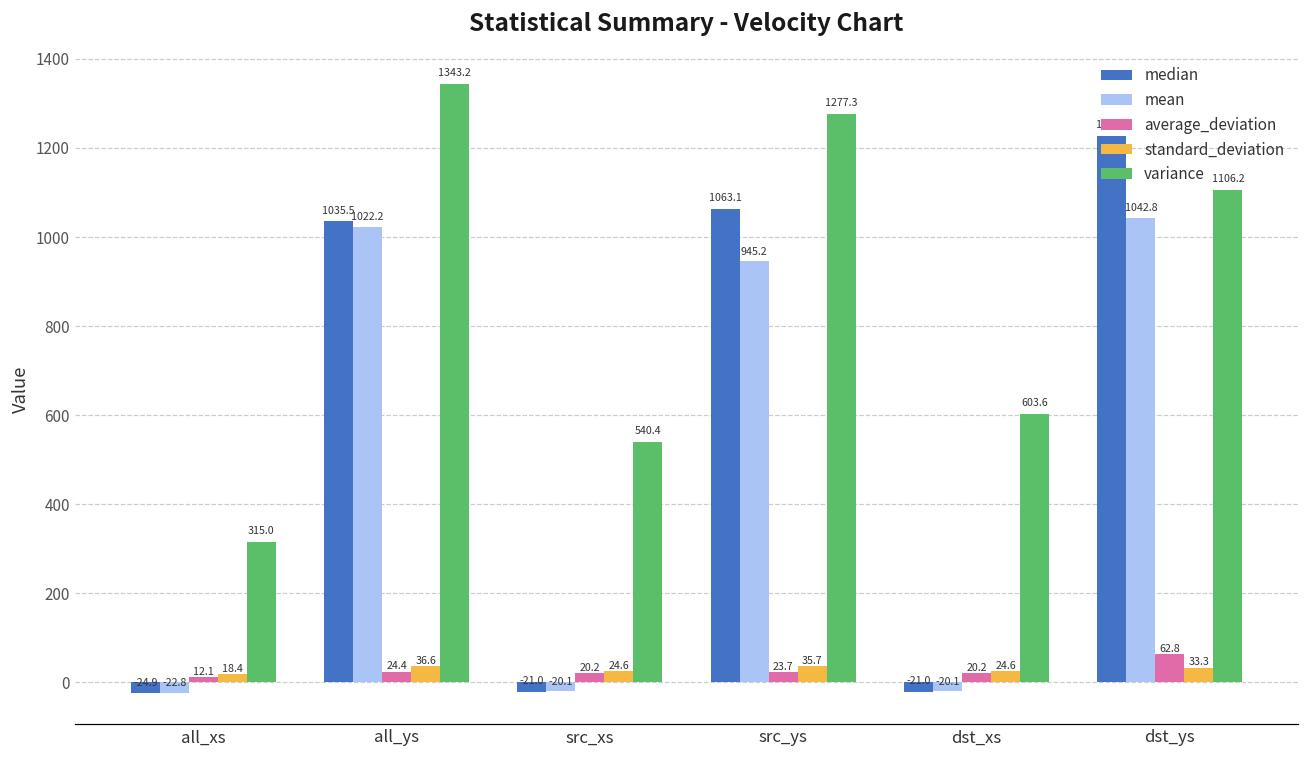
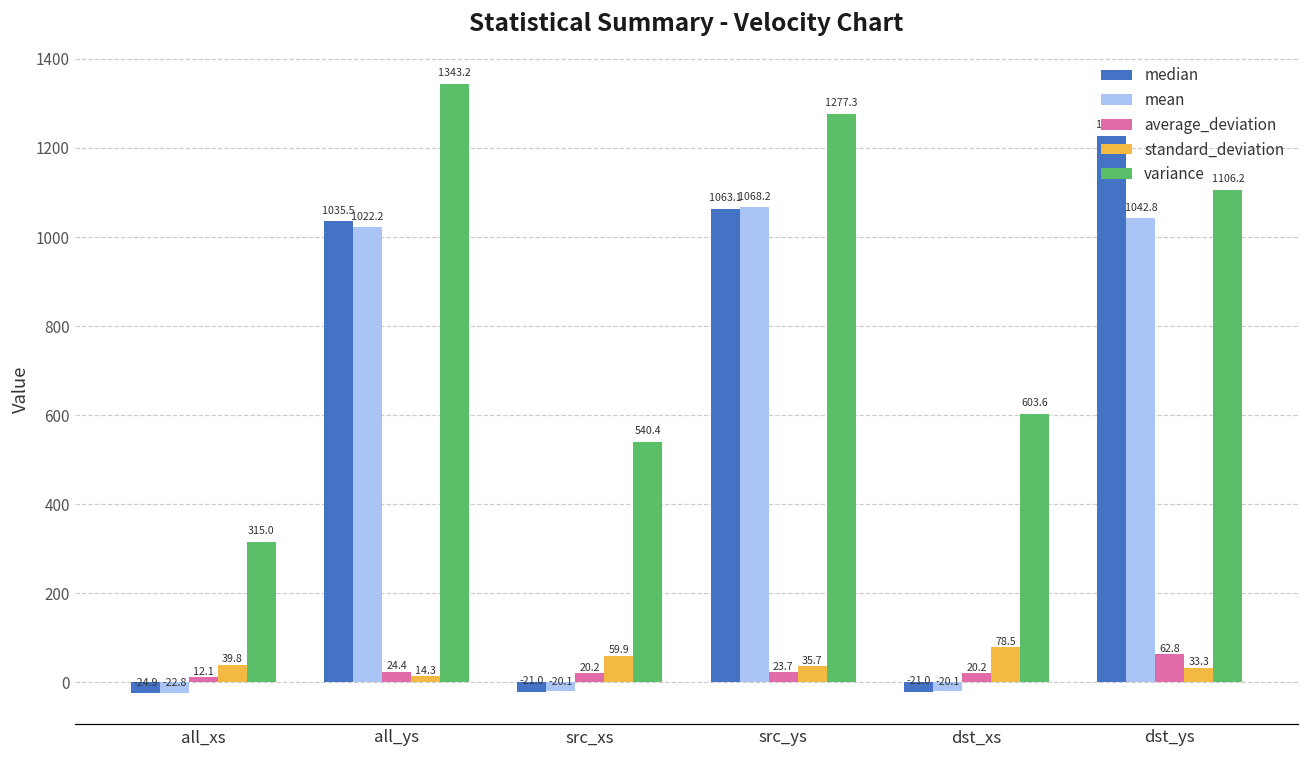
  {
    "median": {
      "all_xs": -24.9,
      "all_ys": 1035.5,
      "src_xs": -21.0,
      "src_ys": 1063.1,
      "dst_xs": -21.0,
      "dst_ys": 1227.9
    },
    "mean": {
      "all_xs": -22.8,
      "all_ys": 1022.2,
      "src_xs": -20.1,
-     "src_ys": 945.2,
+     "src_ys": 1068.2,
      "dst_xs": -20.1,
      "dst_ys": 1042.8
    },
    "average_deviation": {
      "all_xs": 12.1,
      "all_ys": 24.4,
      "src_xs": 20.2,
      "src_ys": 23.7,
      "dst_xs": 20.2,
      "dst_ys": 62.8
    },
    "standard_deviation": {
-     "all_xs": 18.4,
-     "all_ys": 36.6,
-     "src_xs": 24.6,
+     "all_xs": 39.8,
+     "all_ys": 14.3,
+     "src_xs": 59.9,
      "src_ys": 35.7,
-     "dst_xs": 24.6,
+     "dst_xs": 78.5,
      "dst_ys": 33.3
    },
    "variance": {
      "all_xs": 315.0,
      "all_ys": 1343.2,
      "src_xs": 540.4,
      "src_ys": 1277.3,
      "dst_xs": 603.6,
      "dst_ys": 1106.2
    }
  }
